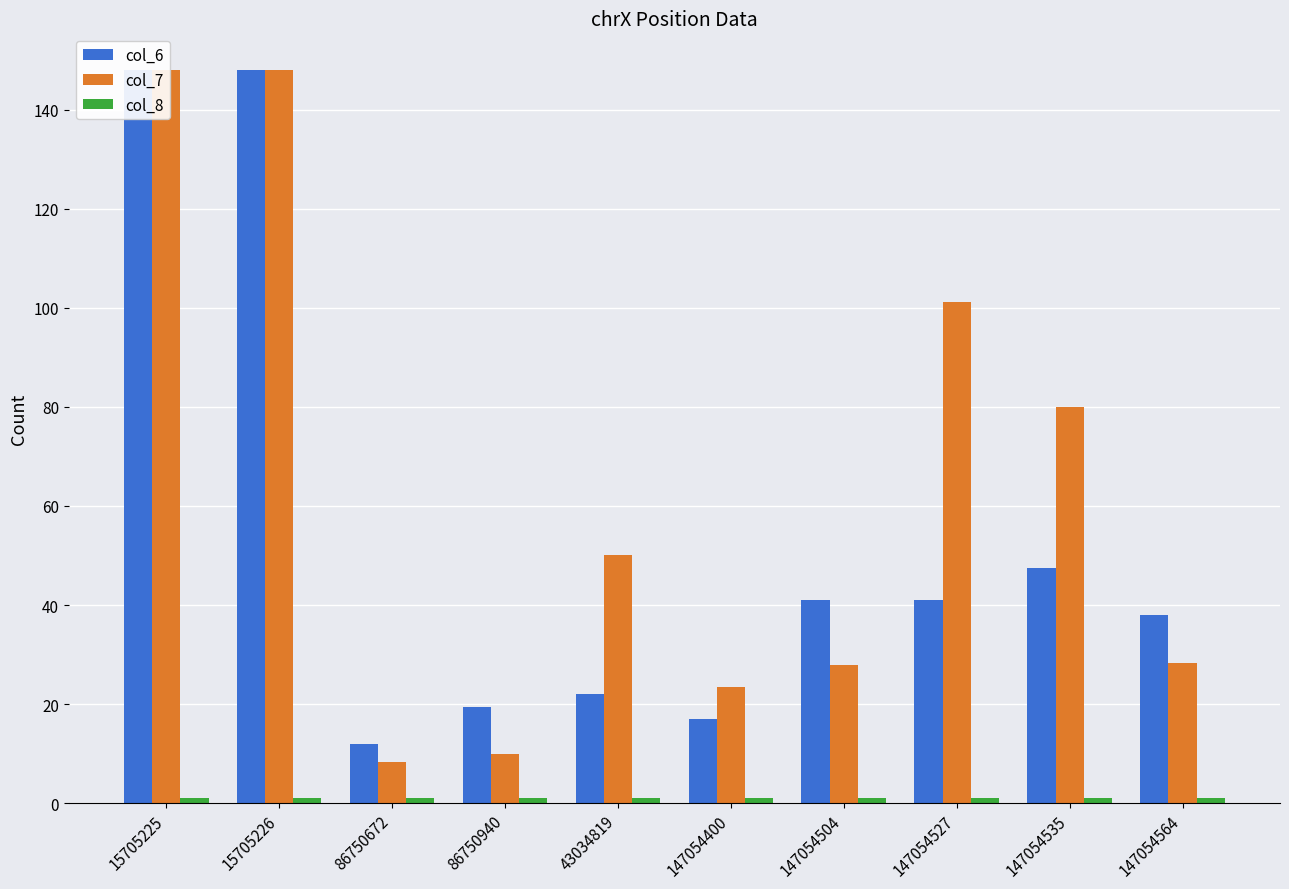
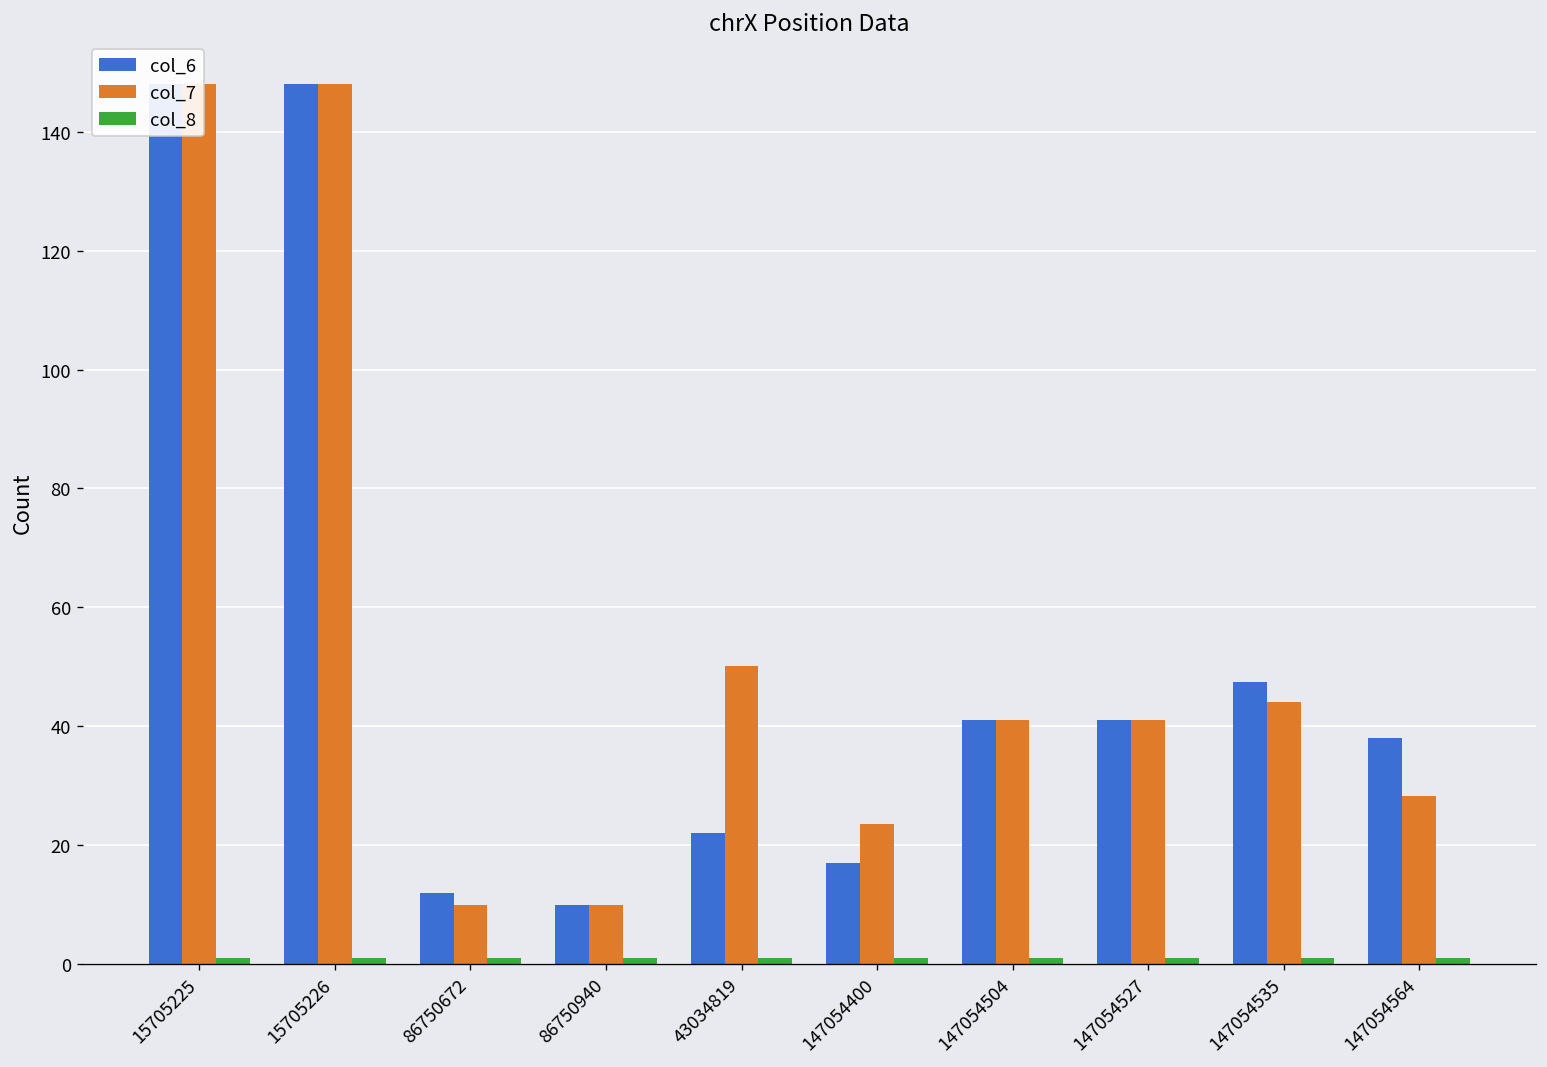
  {
    "col_6": {
      "15705226": 148,
      "86750672": 12,
-     "86750940": 19,
+     "86750940": 10,
      "43034819": 22,
      "147054400": 17,
      "147054504": 41,
      "147054527": 41,
      "147054535": 47,
      "147054564": 38
    },
    "col_7": {
      "15705226": 148,
-     "86750672": 8,
+     "86750672": 10,
      "86750940": 10,
      "43034819": 50,
      "147054400": 24,
-     "147054504": 28,
-     "147054527": 101,
-     "147054535": 80,
+     "147054504": 41,
+     "147054527": 41,
+     "147054535": 44,
      "147054564": 28
    },
    "col_8": {
      "15705225": 1,
      "15705226": 1,
      "86750672": 1,
      "86750940": 1,
      "43034819": 1,
      "147054400": 1,
      "147054504": 1,
      "147054527": 1,
      "147054535": 1,
      "147054564": 1
    }
  }
